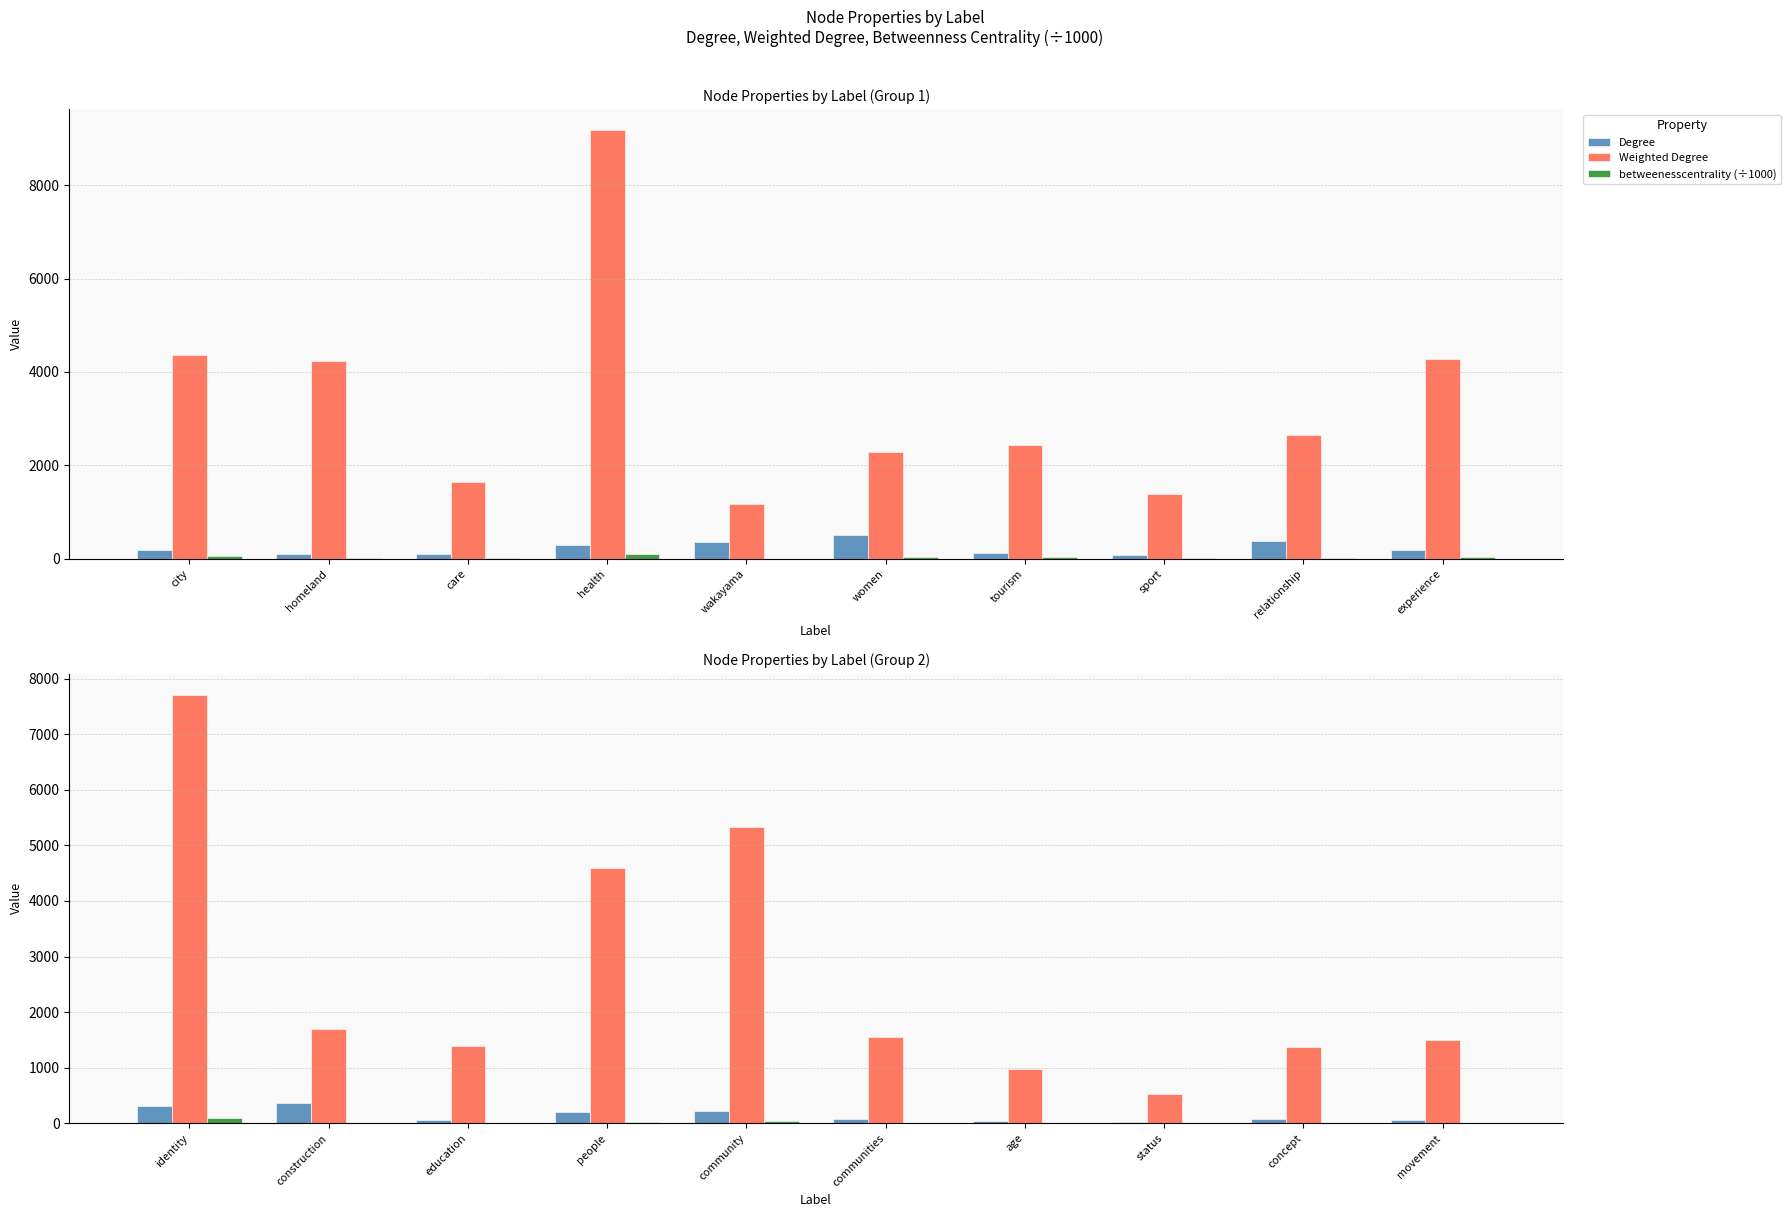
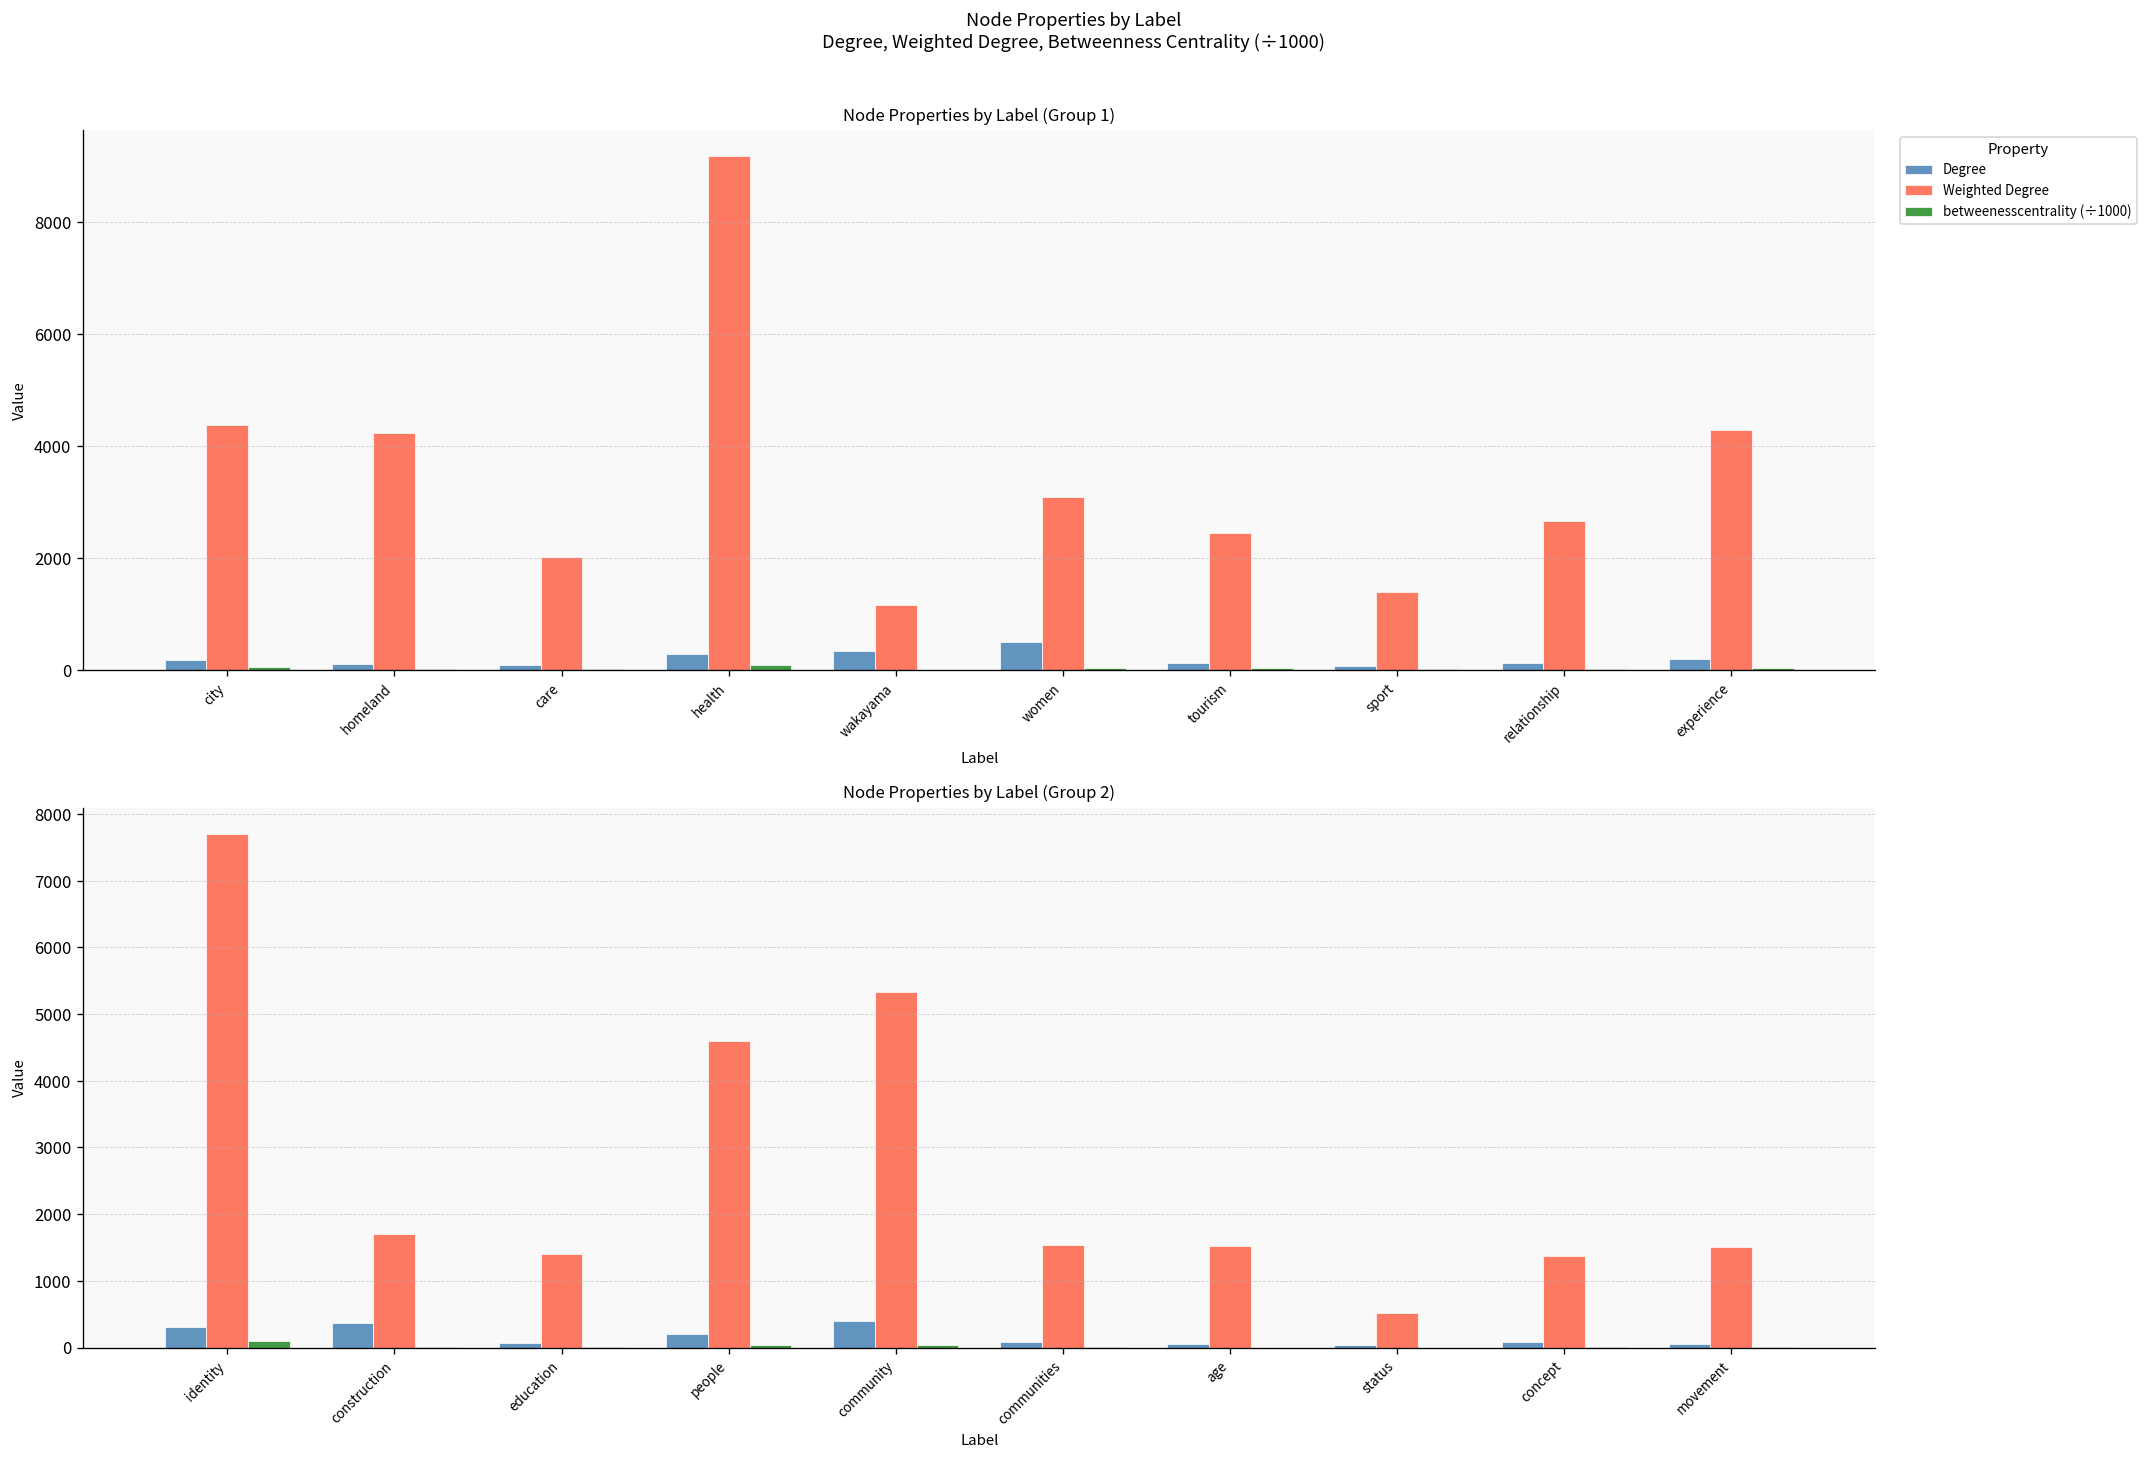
  {
    "Node Properties by Label (Group 1)": {
      "Degree": {
        "city": 200,
        "homeland": 100,
        "care": 100,
        "health": 300,
        "wakayama": 300,
        "women": 500,
        "tourism": 100,
        "sport": 100,
-       "relationship": 400,
+       "relationship": 100,
        "experience": 200
      },
      "Weighted Degree": {
        "city": 4400,
        "homeland": 4200,
-       "care": 1600,
+       "care": 2000,
        "health": 9200,
        "wakayama": 1200,
-       "women": 2300,
+       "women": 3100,
        "tourism": 2400,
        "sport": 1400,
        "relationship": 2700,
        "experience": 4300
      },
      "betweenesscentrality (÷1000)": {
        "health": 100
      }
    },
    "Node Properties by Label (Group 2)": {
      "Degree": {
        "identity": 300,
        "construction": 400,
        "education": 100,
        "people": 200,
-       "community": 200,
+       "community": 400,
        "communities": 100,
        "age": 0,
        "concept": 100,
        "movement": 100
      },
      "Weighted Degree": {
        "identity": 7700,
        "construction": 1700,
        "education": 1400,
        "people": 4600,
        "community": 5300,
        "communities": 1500,
-       "age": 1000,
+       "age": 1500,
        "status": 500,
        "concept": 1400,
        "movement": 1500
      },
      "betweenesscentrality (÷1000)": {
        "identity": 100,
        "community": 0
      }
    }
  }
